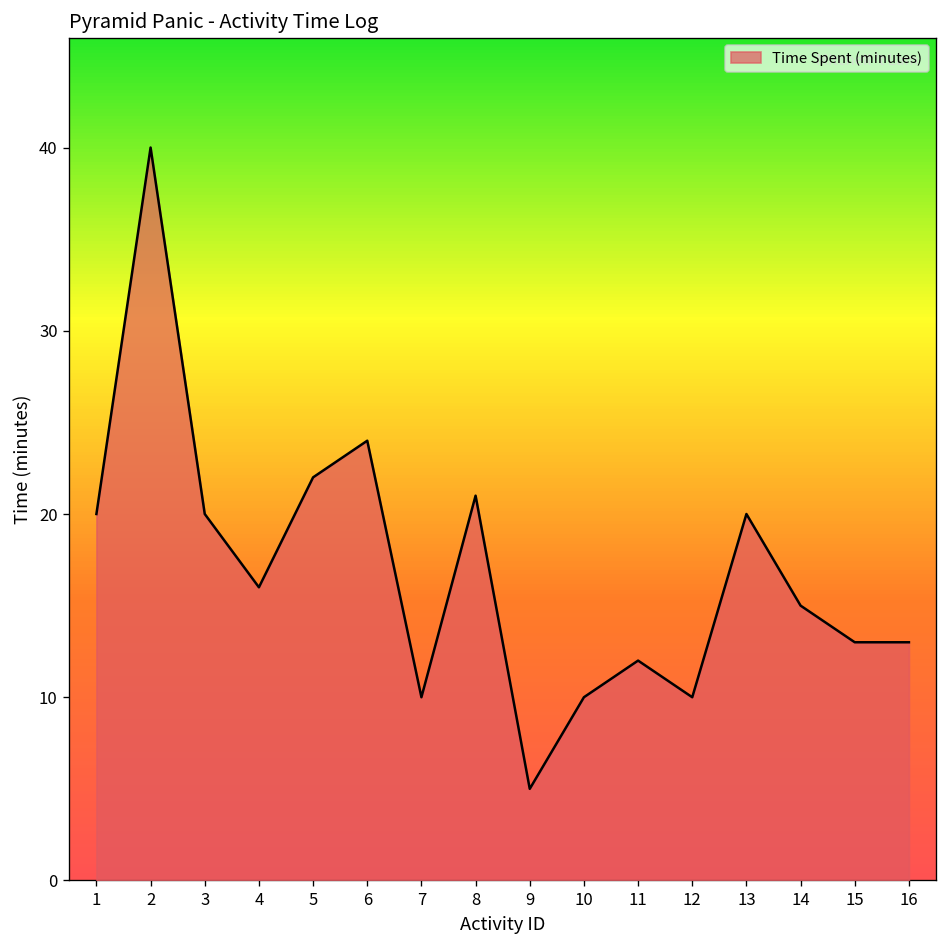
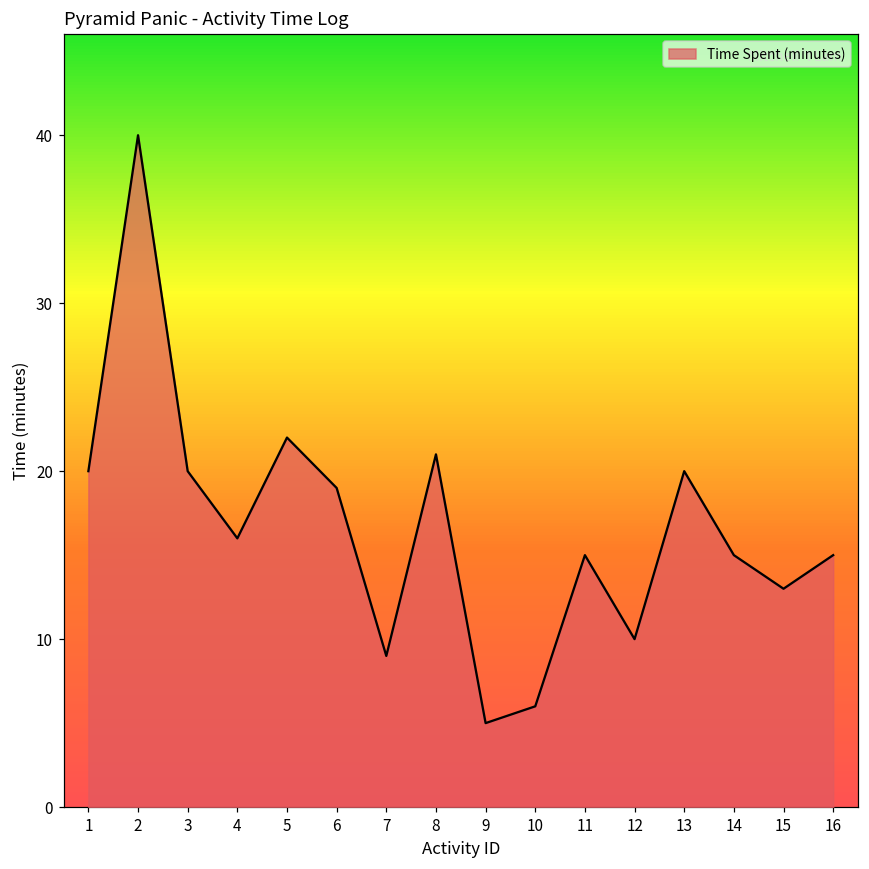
  {
    "1": 20,
    "2": 40,
    "3": 20,
    "4": 16,
    "5": 22,
-   "6": 24,
-   "7": 10,
+   "6": 19,
+   "7": 9,
    "8": 21,
    "9": 5,
-   "10": 10,
-   "11": 12,
+   "10": 6,
+   "11": 15,
    "12": 10,
    "13": 20,
    "14": 15,
    "15": 13,
-   "16": 13
+   "16": 15
  }
